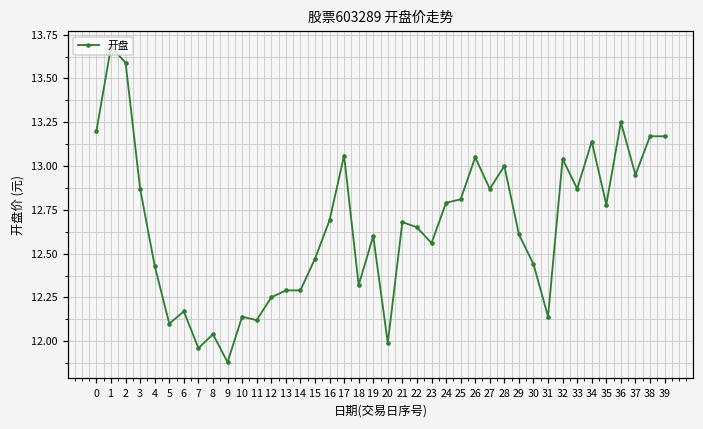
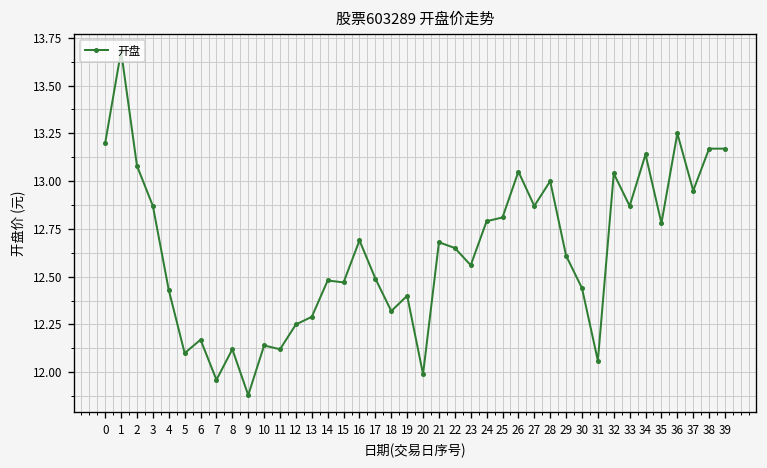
  {
    "0": 13.20,
-   "2": 13.59,
+   "2": 13.08,
    "3": 12.87,
    "4": 12.43,
    "5": 12.10,
    "6": 12.17,
    "7": 11.96,
-   "8": 12.04,
+   "8": 12.12,
    "9": 11.88,
    "10": 12.14,
    "11": 12.12,
    "12": 12.25,
    "13": 12.29,
-   "14": 12.29,
+   "14": 12.48,
    "15": 12.47,
    "16": 12.69,
-   "17": 13.06,
+   "17": 12.49,
    "18": 12.32,
-   "19": 12.6,
+   "19": 12.4,
    "20": 11.99,
    "21": 12.68,
    "22": 12.65,
    "23": 12.56,
    "24": 12.79,
    "25": 12.81,
    "26": 13.05,
    "27": 12.87,
    "28": 13.00,
    "29": 12.61,
    "30": 12.44,
-   "31": 12.14,
+   "31": 12.06,
    "32": 13.04,
    "33": 12.87,
    "34": 13.14,
    "35": 12.78,
    "36": 13.25,
    "37": 12.95,
    "38": 13.17,
    "39": 13.17
  }
